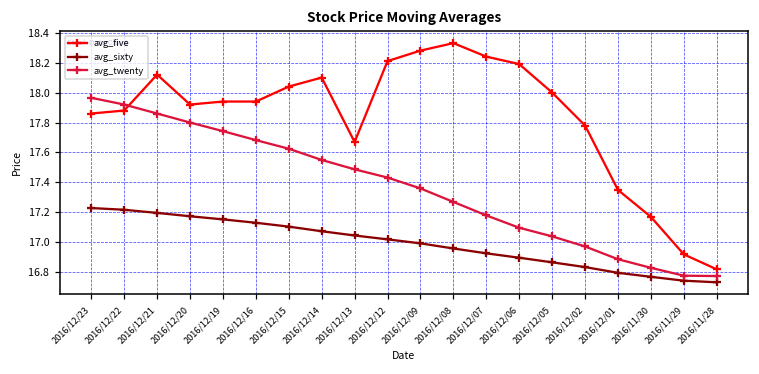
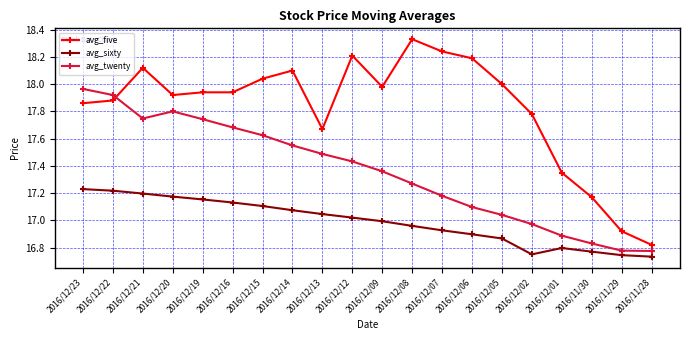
  {
    "avg_five": {
      "2016/12/23": 17.86,
      "2016/12/22": 17.88,
      "2016/12/21": 18.12,
      "2016/12/20": 17.92,
      "2016/12/19": 17.94,
      "2016/12/16": 17.94,
      "2016/12/15": 18.04,
      "2016/12/14": 18.10,
      "2016/12/13": 17.67,
      "2016/12/12": 18.21,
-     "2016/12/09": 18.28,
+     "2016/12/09": 17.98,
      "2016/12/08": 18.33,
      "2016/12/07": 18.24,
      "2016/12/06": 18.19,
      "2016/12/05": 18.00,
      "2016/12/02": 17.78,
      "2016/12/01": 17.35,
      "2016/11/30": 17.17,
      "2016/11/29": 16.92,
      "2016/11/28": 16.82
    },
    "avg_sixty": {
      "2016/12/23": 17.23,
      "2016/12/22": 17.22,
      "2016/12/21": 17.20,
      "2016/12/20": 17.17,
      "2016/12/19": 17.15,
      "2016/12/16": 17.13,
      "2016/12/15": 17.11,
      "2016/12/14": 17.07,
      "2016/12/13": 17.05,
      "2016/12/12": 17.02,
      "2016/12/09": 16.99,
      "2016/12/08": 16.96,
      "2016/12/07": 16.93,
      "2016/12/06": 16.90,
      "2016/12/05": 16.87,
-     "2016/12/02": 16.84,
+     "2016/12/02": 16.75,
      "2016/12/01": 16.80,
      "2016/11/30": 16.77,
      "2016/11/29": 16.74,
      "2016/11/28": 16.73
    },
    "avg_twenty": {
      "2016/12/23": 17.96,
      "2016/12/22": 17.92,
-     "2016/12/21": 17.86,
+     "2016/12/21": 17.75,
      "2016/12/20": 17.80,
      "2016/12/19": 17.74,
      "2016/12/16": 17.68,
      "2016/12/15": 17.62,
      "2016/12/14": 17.55,
      "2016/12/13": 17.49,
      "2016/12/12": 17.43,
      "2016/12/09": 17.36,
      "2016/12/08": 17.27,
      "2016/12/07": 17.18,
      "2016/12/06": 17.10,
      "2016/12/05": 17.04,
      "2016/12/02": 16.97,
      "2016/12/01": 16.89,
      "2016/11/30": 16.83,
      "2016/11/29": 16.78,
      "2016/11/28": 16.78
    }
  }
